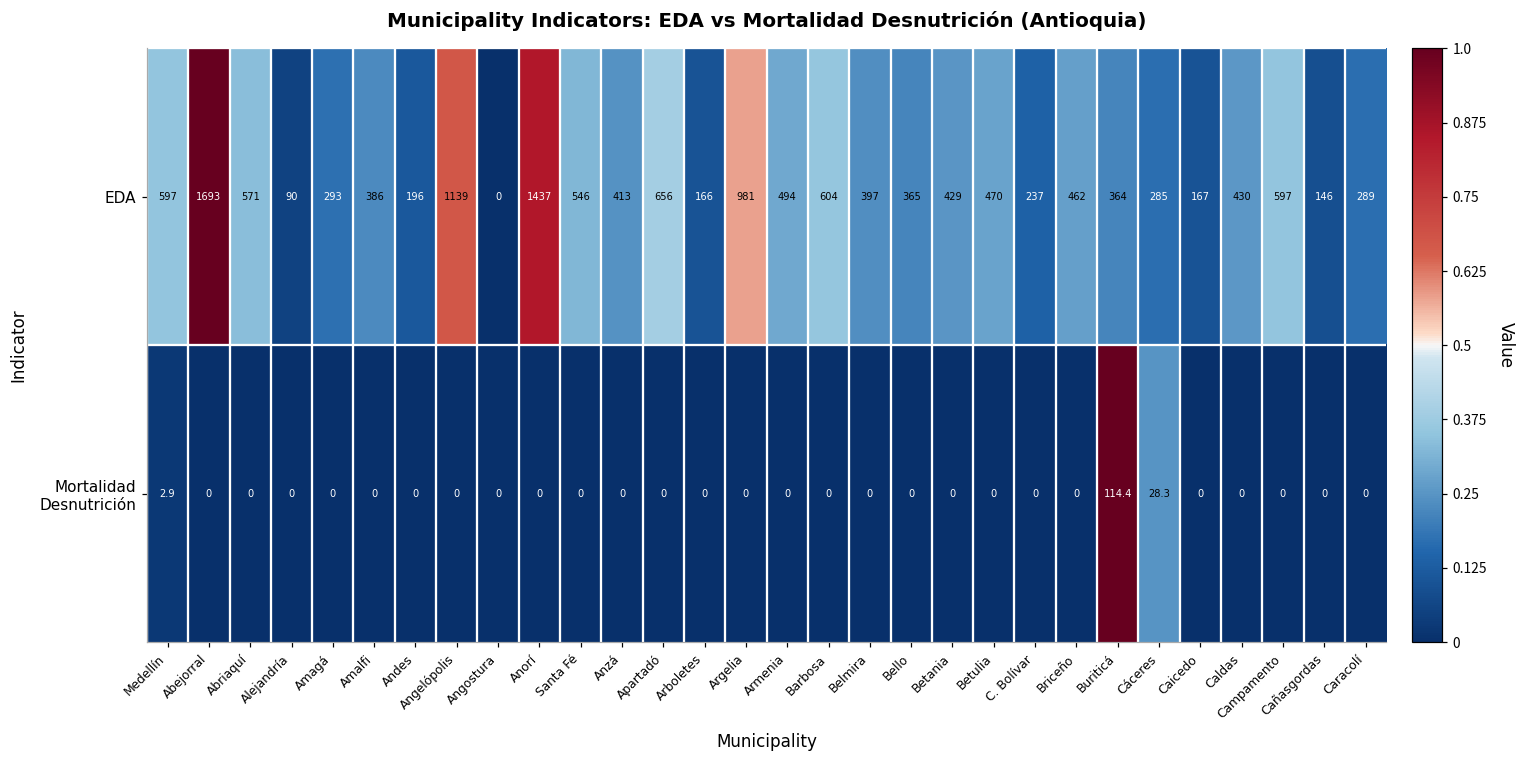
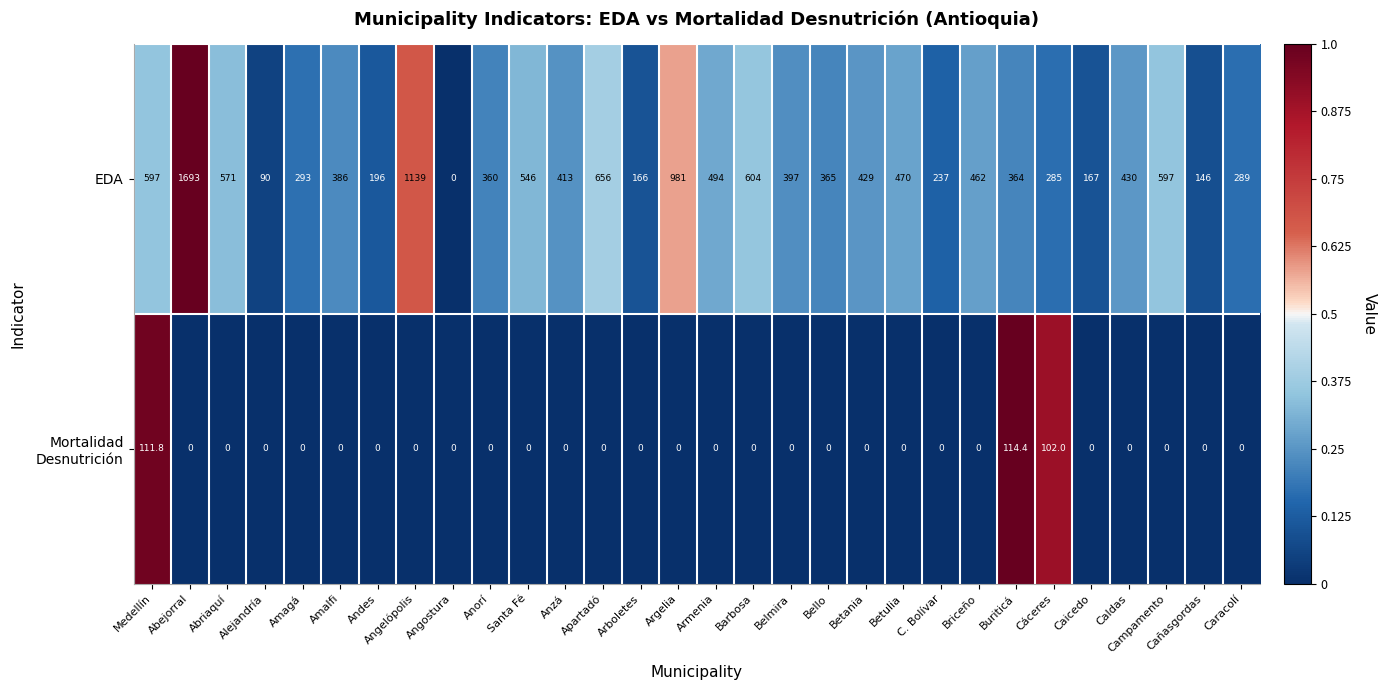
  {
    "EDA": {
      "Medellín": 597,
      "Abejorral": 1693,
      "Abriaquí": 571,
      "Alejandría": 90,
      "Amagá": 293,
      "Amalfi": 386,
      "Andes": 196,
      "Angelópolis": 1139,
      "Angostura": 0,
-     "Anorí": 1437,
+     "Anorí": 360,
      "Santa Fé": 546,
      "Anzá": 413,
      "Apartadó": 656,
      "Arboletes": 166,
      "Argelia": 981,
      "Armenia": 494,
      "Barbosa": 604,
      "Belmira": 397,
      "Bello": 365,
      "Betania": 429,
      "Betulia": 470,
      "C. Bolívar": 237,
      "Briceño": 462,
      "Buriticá": 364,
      "Cáceres": 285,
      "Caicedo": 167,
      "Caldas": 430,
      "Campamento": 597,
      "Cañasgordas": 146,
      "Caracolí": 289
    },
    "Mortalidad Desnutrición": {
-     "Medellín": 2.9,
+     "Medellín": 111.8,
      "Abejorral": 0,
      "Abriaquí": 0,
      "Alejandría": 0,
      "Amagá": 0,
      "Amalfi": 0,
      "Andes": 0,
      "Angelópolis": 0,
      "Angostura": 0,
      "Anorí": 0,
      "Santa Fé": 0,
      "Anzá": 0,
      "Apartadó": 0,
      "Arboletes": 0,
      "Argelia": 0,
      "Armenia": 0,
      "Barbosa": 0,
      "Belmira": 0,
      "Bello": 0,
      "Betania": 0,
      "Betulia": 0,
      "C. Bolívar": 0,
      "Briceño": 0,
      "Buriticá": 114.4,
-     "Cáceres": 28.3,
+     "Cáceres": 102.0,
      "Caicedo": 0,
      "Caldas": 0,
      "Campamento": 0,
      "Cañasgordas": 0,
      "Caracolí": 0
    }
  }
